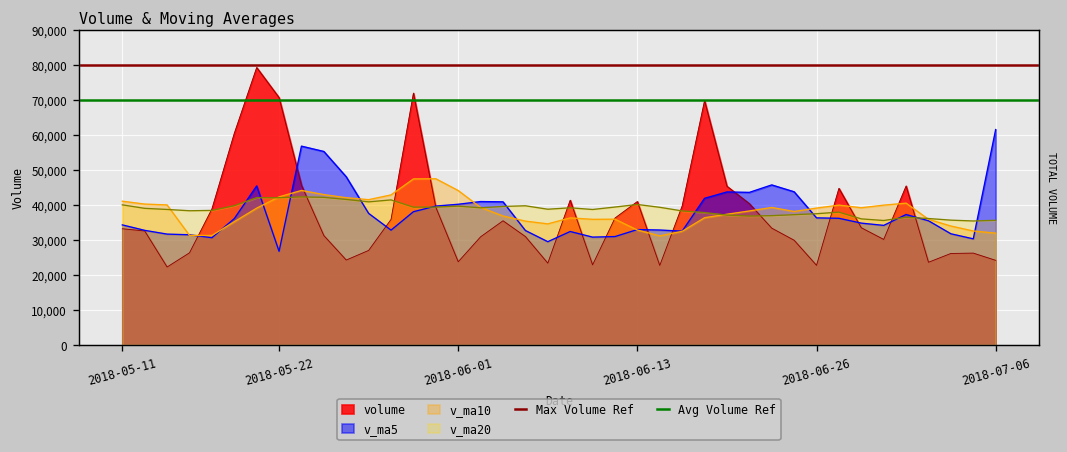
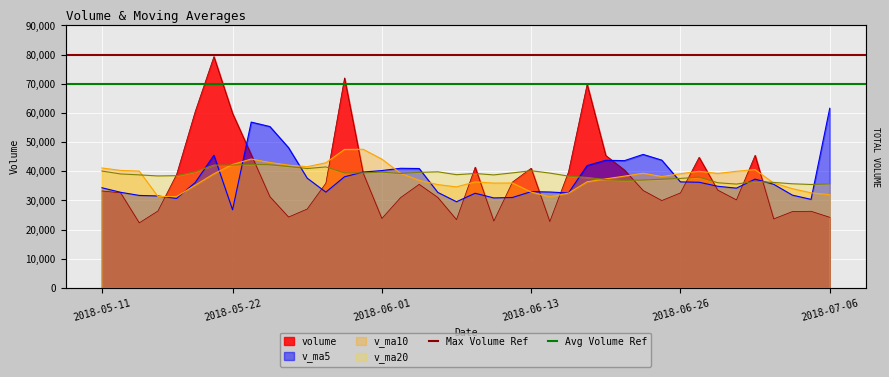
  {
    "volume": {
      "2018-05-11": "33,000",
-     "2018-05-22": "71,000",
+     "2018-05-22": "60,000",
      "2018-06-01": "24,000",
-     "2018-06-26": "23,000",
+     "2018-06-26": "33,000",
      "2018-07-06": "24,000"
    },
    "v_ma5": {
      "2018-05-11": "34,000",
      "2018-05-22": "27,000",
      "2018-06-26": "36,000",
      "2018-07-06": "62,000"
    }
  }
